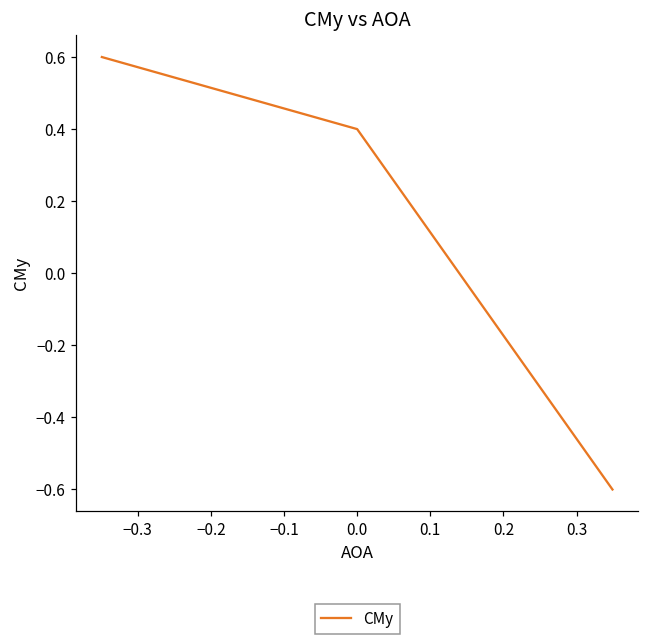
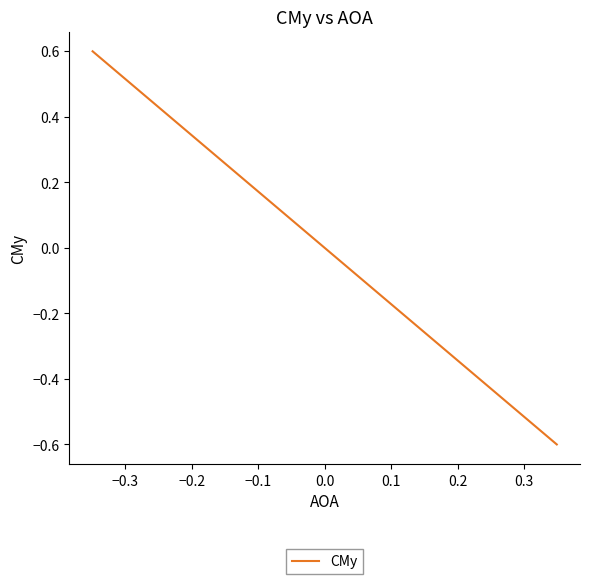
  {
-   "0.0": 0.4
+   "0.0": 0.0
  }
